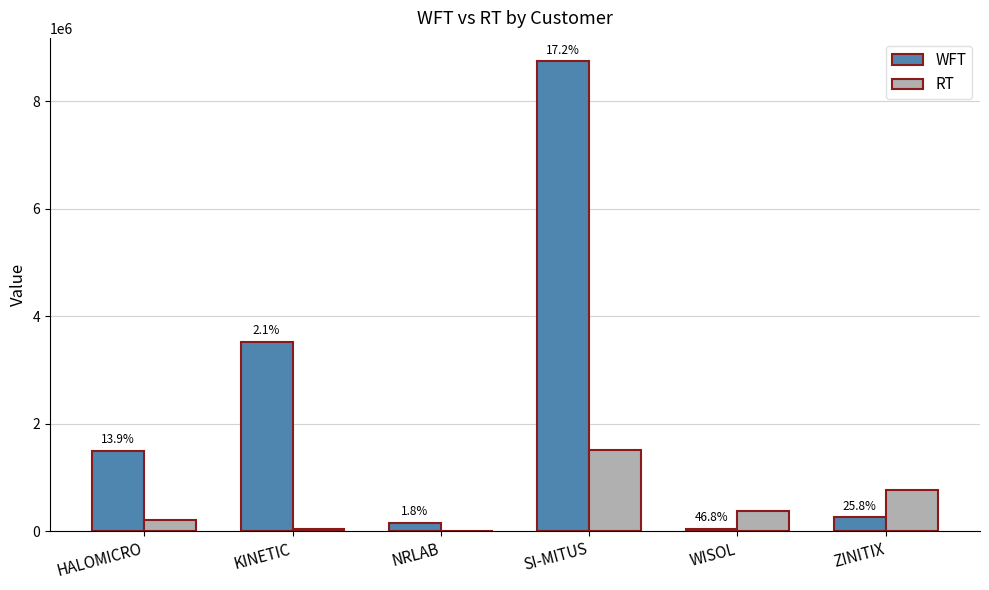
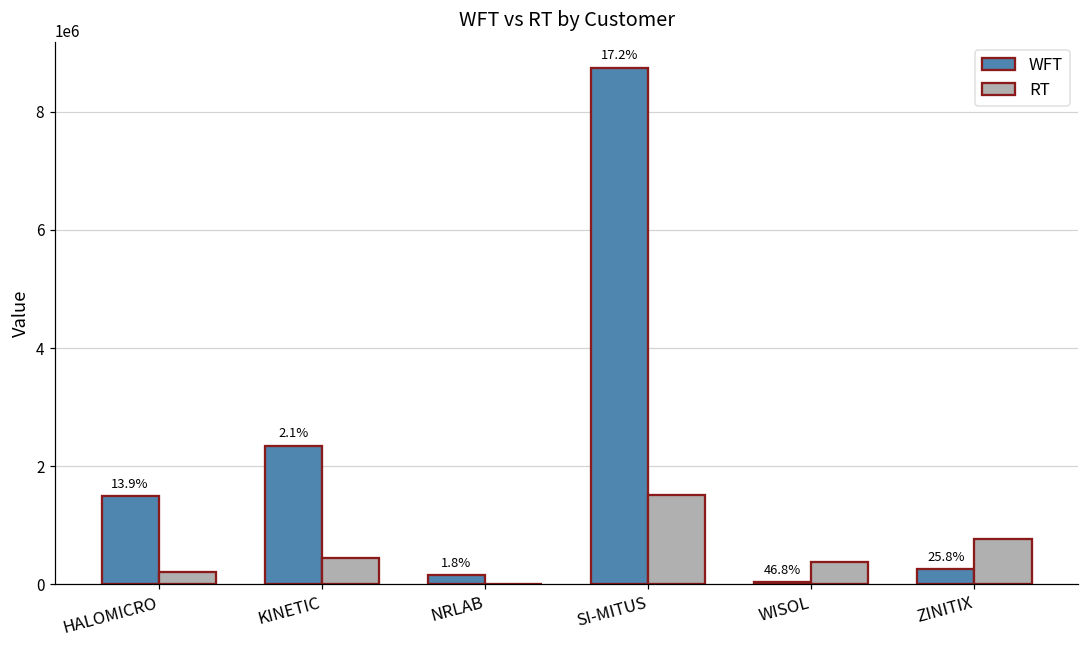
  {
    "WFT": {
-     "KINETIC": 3500000
+     "KINETIC": 2300000
    },
    "RT": {
      "HALOMICRO": 200000,
-     "KINETIC": 0,
+     "KINETIC": 500000,
      "SI-MITUS": 1500000,
      "WISOL": 400000,
      "ZINITIX": 800000
    }
  }
